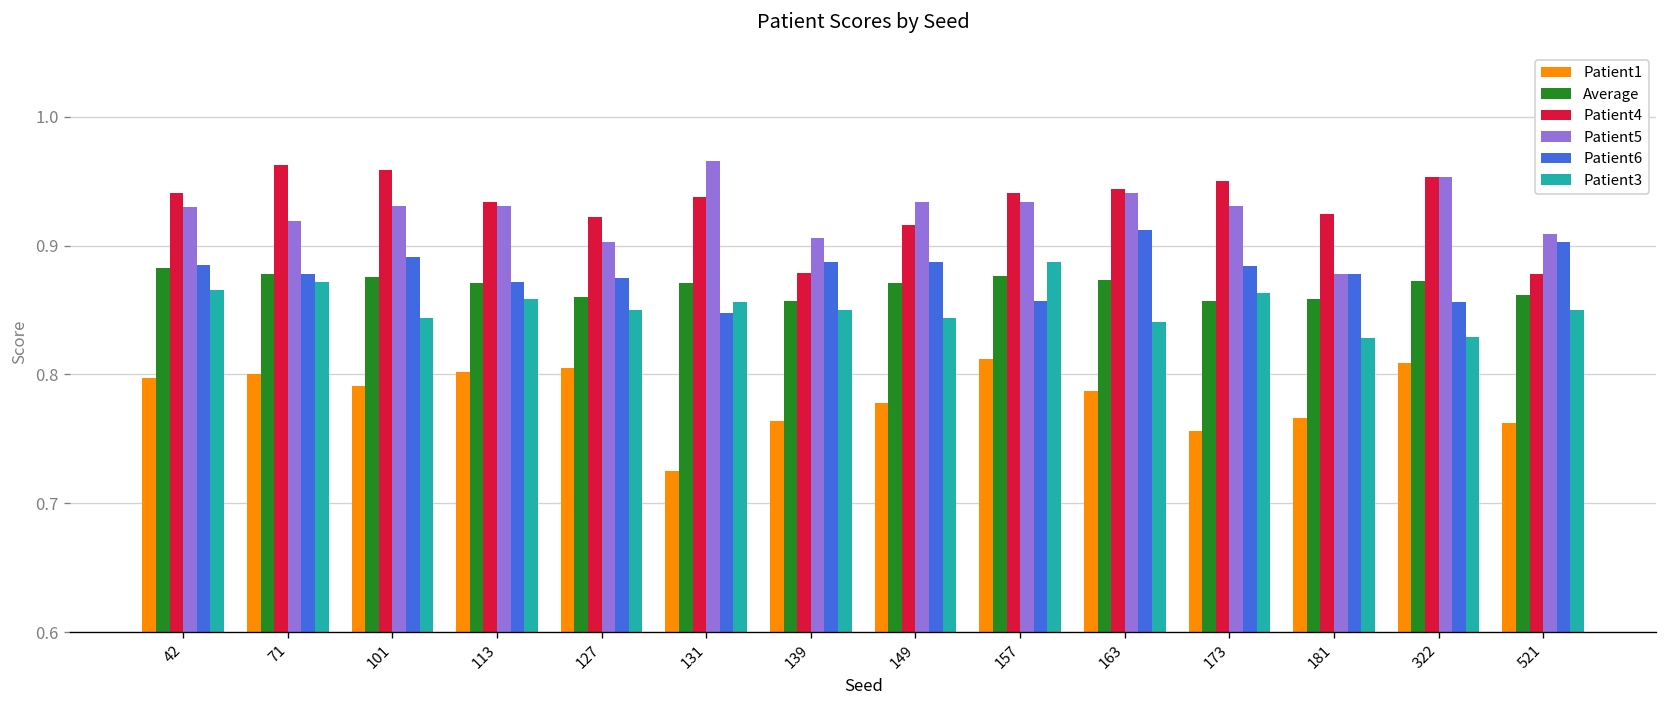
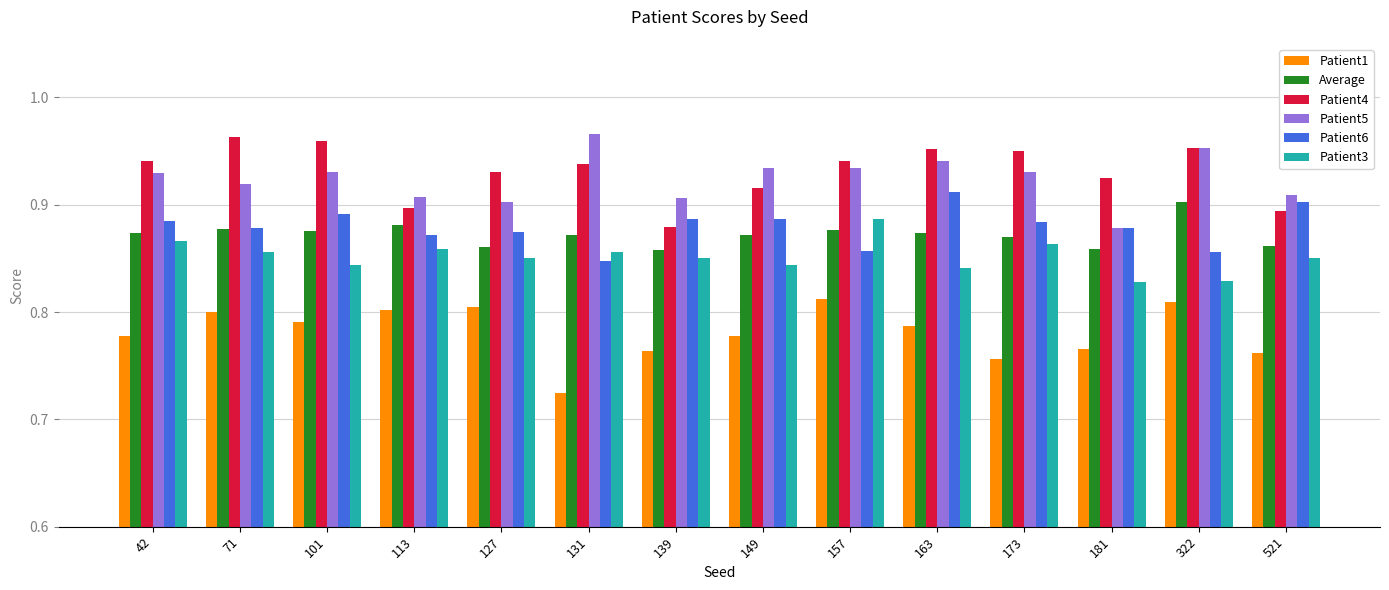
  {
    "Patient1": {
-     "42": 0.797,
+     "42": 0.778,
      "71": 0.800,
      "101": 0.791,
      "113": 0.802,
      "127": 0.805,
      "131": 0.725,
      "139": 0.764,
      "149": 0.778,
      "157": 0.812,
      "163": 0.787,
      "173": 0.756,
      "181": 0.766,
      "322": 0.809,
      "521": 0.762
    },
    "Average": {
-     "42": 0.883,
+     "42": 0.874,
      "71": 0.878,
      "101": 0.876,
-     "113": 0.871,
+     "113": 0.881,
      "127": 0.860,
      "131": 0.871,
      "139": 0.857,
      "149": 0.871,
      "157": 0.877,
      "163": 0.873,
-     "173": 0.857,
+     "173": 0.870,
      "181": 0.859,
-     "322": 0.873,
+     "322": 0.902,
      "521": 0.862
    },
    "Patient4": {
      "42": 0.941,
      "71": 0.963,
      "101": 0.959,
-     "113": 0.934,
-     "127": 0.922,
+     "113": 0.897,
+     "127": 0.931,
      "131": 0.938,
      "139": 0.879,
      "149": 0.916,
      "157": 0.941,
-     "163": 0.944,
+     "163": 0.952,
      "173": 0.950,
      "181": 0.925,
      "322": 0.953,
-     "521": 0.878
+     "521": 0.894
    },
    "Patient5": {
      "42": 0.930,
      "71": 0.919,
      "101": 0.931,
-     "113": 0.931,
+     "113": 0.907,
      "127": 0.903,
      "131": 0.966,
      "139": 0.906,
      "149": 0.934,
      "157": 0.934,
      "163": 0.941,
      "173": 0.931,
      "181": 0.878,
      "322": 0.953,
      "521": 0.909
    },
    "Patient6": {
      "42": 0.885,
      "71": 0.878,
      "101": 0.891,
      "113": 0.872,
      "127": 0.875,
      "131": 0.848,
      "139": 0.887,
      "149": 0.887,
      "157": 0.857,
      "163": 0.912,
      "173": 0.884,
      "181": 0.878,
      "322": 0.856,
      "521": 0.903
    },
    "Patient3": {
      "42": 0.866,
-     "71": 0.872,
+     "71": 0.856,
      "101": 0.844,
      "113": 0.859,
      "127": 0.850,
      "131": 0.856,
      "139": 0.850,
      "149": 0.844,
      "157": 0.887,
      "163": 0.841,
      "173": 0.863,
      "181": 0.828,
      "322": 0.829,
      "521": 0.850
    }
  }
